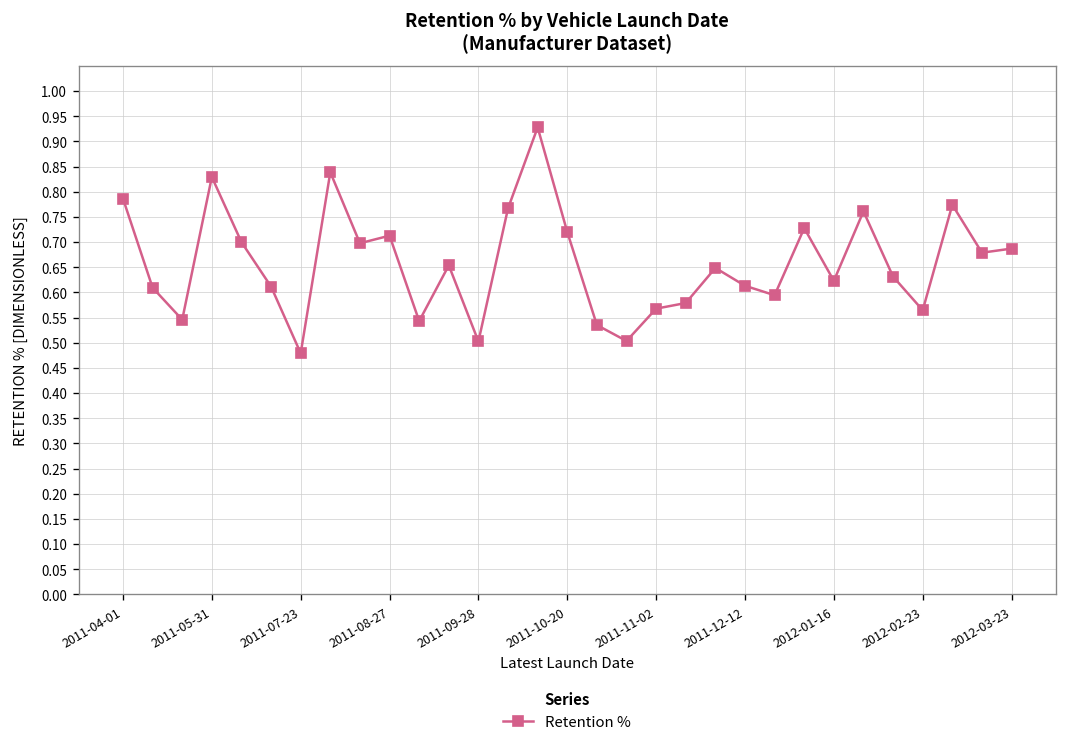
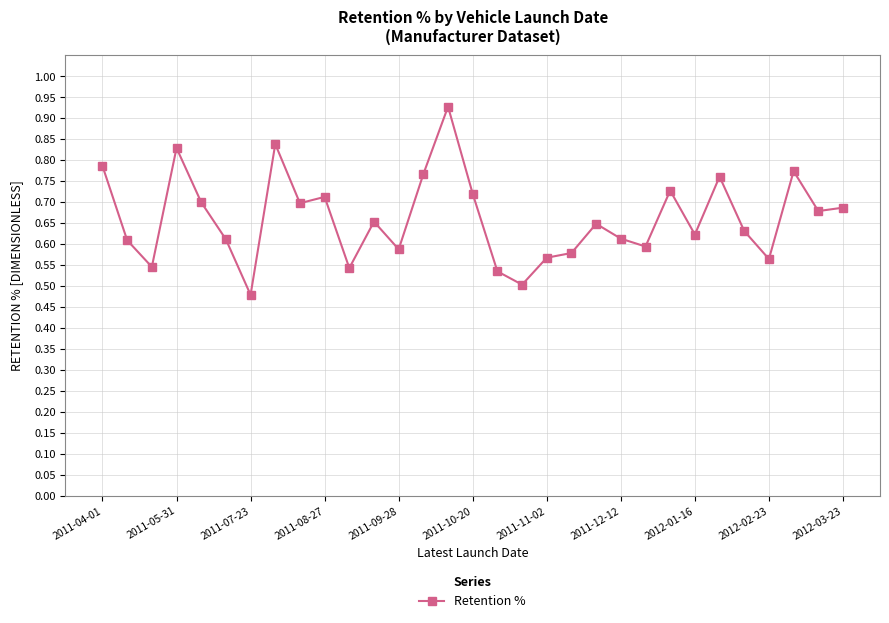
  {
    "2011-04-01": 0.79,
    "2011-05-31": 0.83,
    "2011-07-23": 0.48,
    "2011-08-27": 0.71,
-   "2011-09-28": 0.50,
+   "2011-09-28": 0.59,
    "2011-10-20": 0.72,
    "2011-11-02": 0.57,
    "2011-12-12": 0.61,
    "2012-01-16": 0.62,
    "2012-02-23": 0.56,
    "2012-03-23": 0.69
  }
